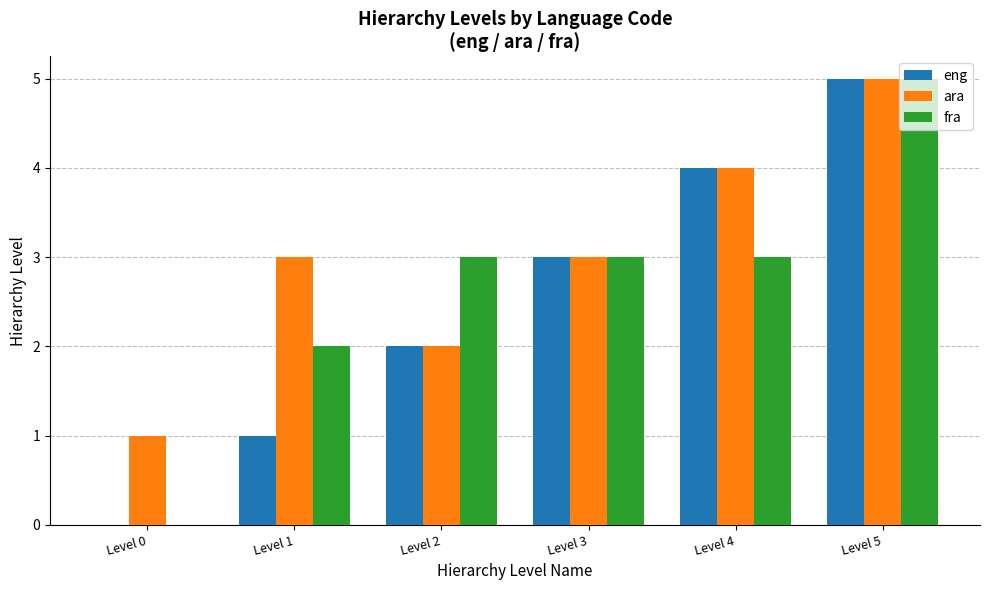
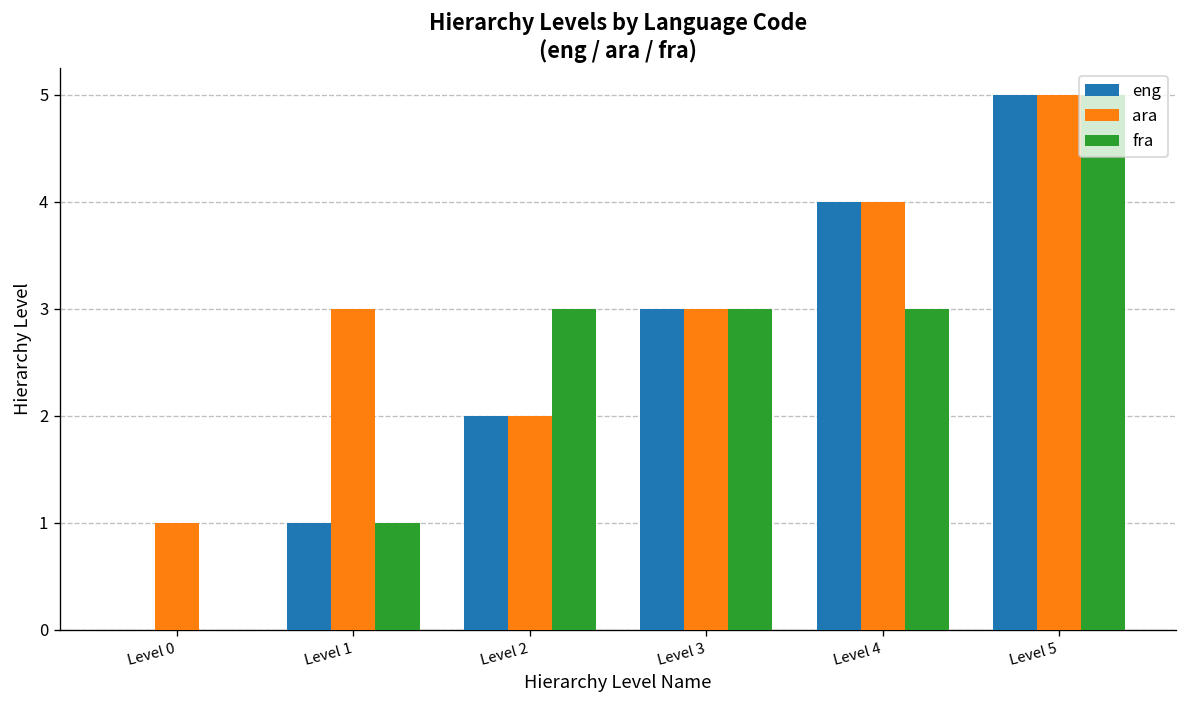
  {
    "eng": {
      "Level 0": 0,
      "Level 1": 1,
      "Level 2": 2,
      "Level 3": 3,
      "Level 4": 4,
      "Level 5": 5
    },
    "ara": {
      "Level 0": 1,
      "Level 1": 3,
      "Level 2": 2,
      "Level 3": 3,
      "Level 4": 4,
      "Level 5": 5
    },
    "fra": {
      "Level 0": 0,
-     "Level 1": 2,
+     "Level 1": 1,
      "Level 2": 3,
      "Level 3": 3,
      "Level 4": 3
    }
  }
